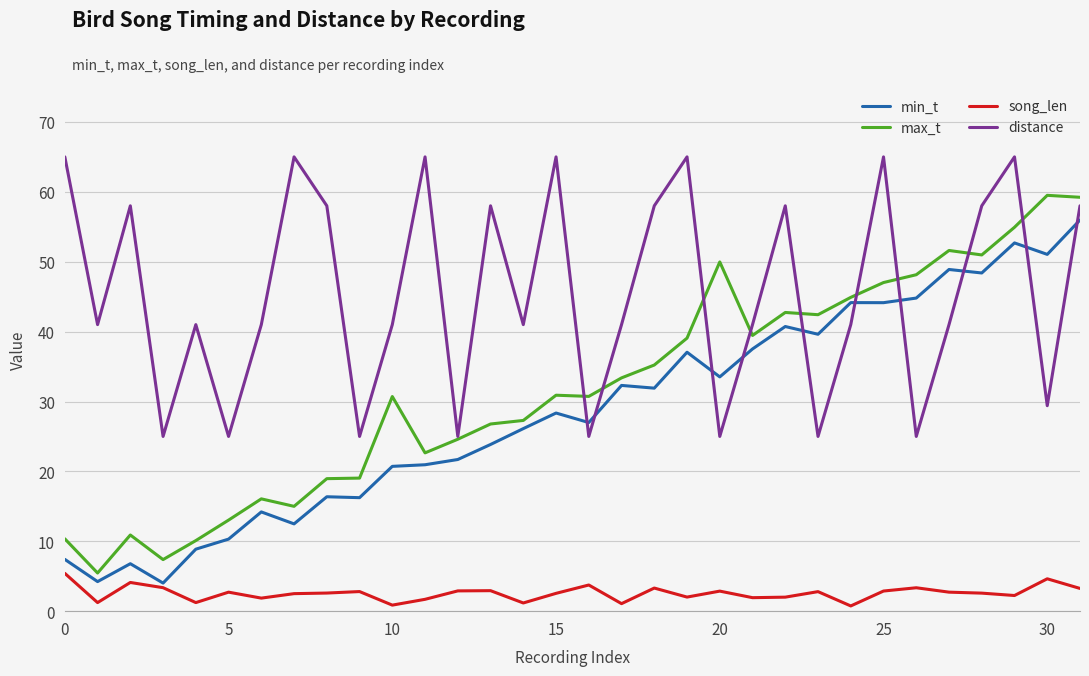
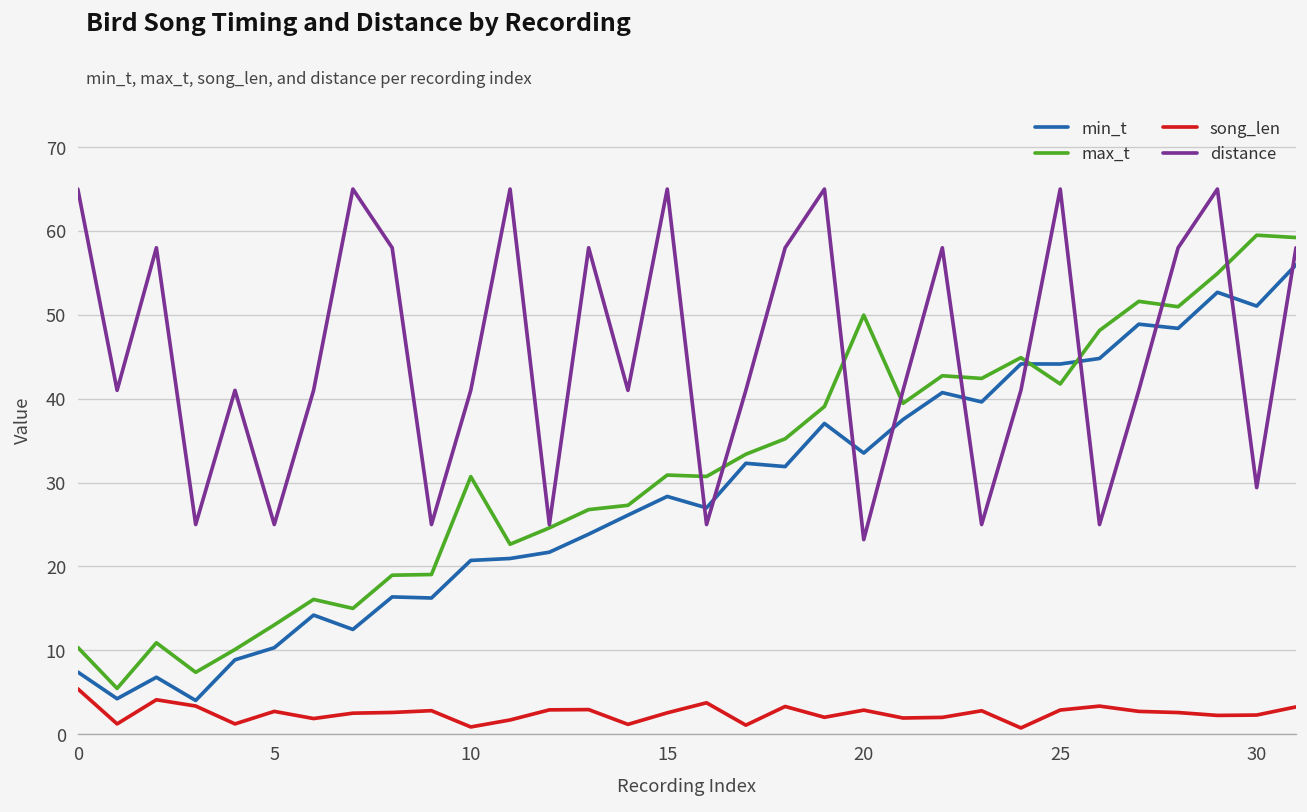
  {
    "min_t": {
      "0": 7,
      "5": 10,
      "10": 21,
      "15": 28,
      "20": 34,
      "25": 44,
      "30": 51
    },
    "max_t": {
      "0": 10,
      "5": 13,
      "10": 31,
      "15": 31,
      "20": 50,
-     "25": 47,
+     "25": 42,
      "30": 60
    },
    "song_len": {
      "0": 5,
      "5": 3,
      "10": 1,
      "15": 3,
      "20": 3,
      "25": 3,
-     "30": 5
+     "30": 2
    },
    "distance": {
      "0": 65,
      "5": 25,
      "10": 41,
      "15": 65,
-     "20": 25,
+     "20": 23,
      "25": 65,
      "30": 29
    }
  }
